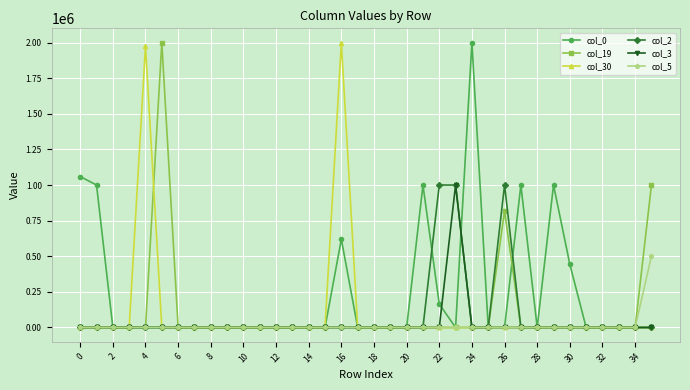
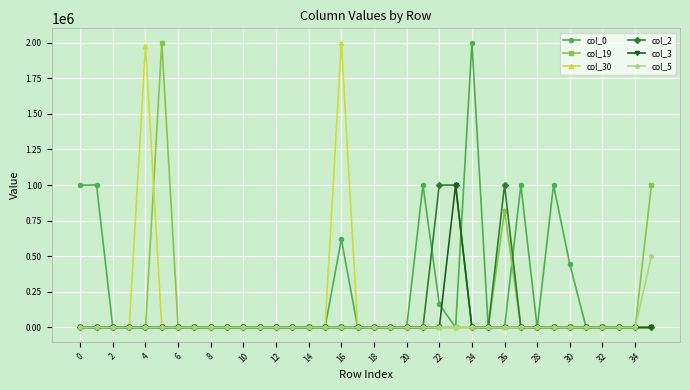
  {
    "col_0": {
-     "0": 1060000,
+     "0": 1000000,
      "16": 620000,
      "22": 160000,
      "24": 2000000,
      "30": 440000
    },
    "col_19": {
      "26": 820000
    },
    "col_30": {
      "4": 1980000,
      "16": 2000000
    }
  }
